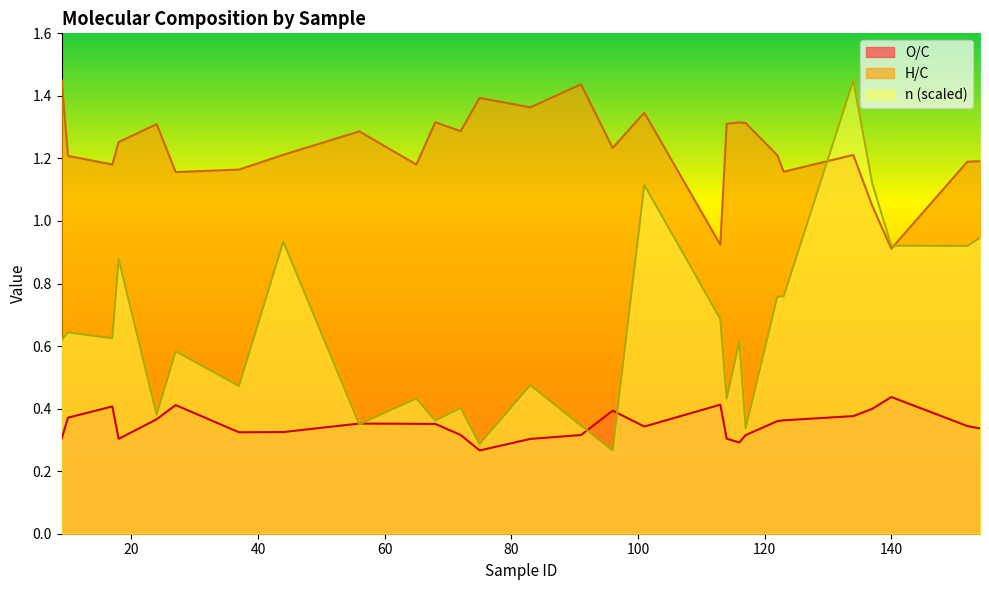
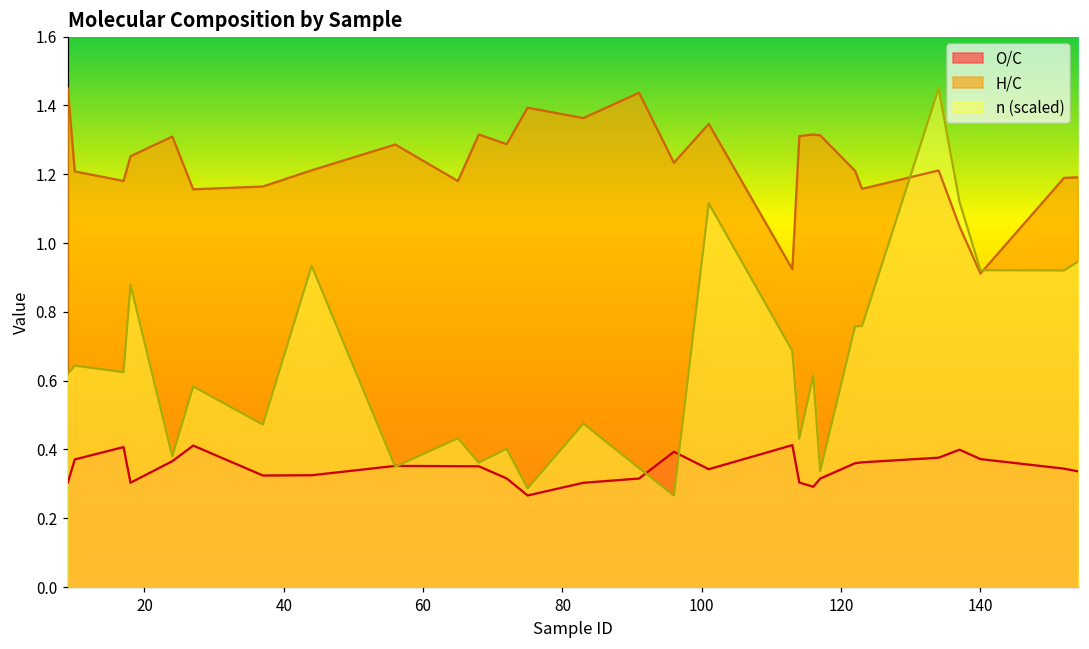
  {
    "O/C": {
-     "140": 0.44
+     "140": 0.37
    },
    "H/C": {
      "140": 0.91
    },
    "n (scaled)": {
      "140": 0.92
    }
  }
